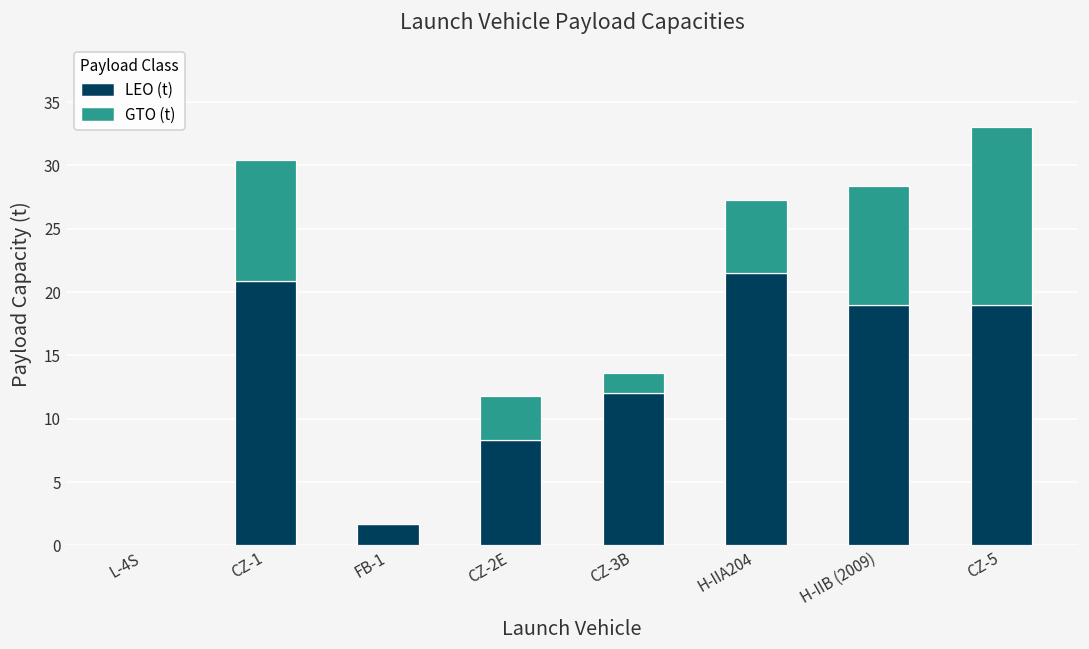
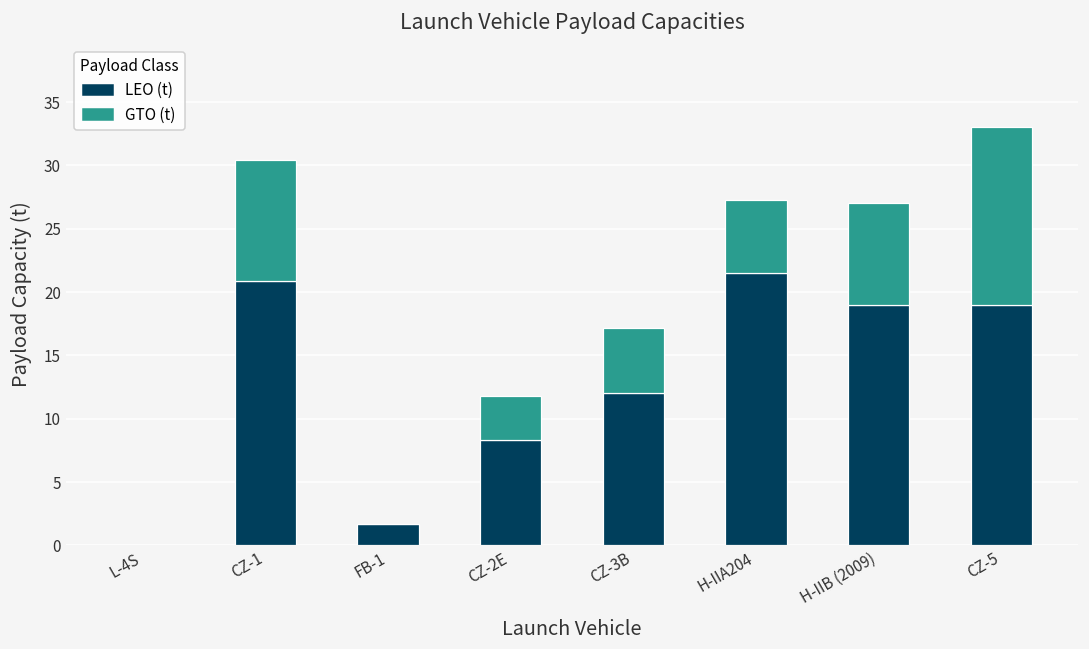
  {
    "LEO (t)": {
      "CZ-1": 20.9,
      "FB-1": 1.7,
      "CZ-2E": 8.3,
      "CZ-3B": 12.0,
      "H-IIA204": 21.5,
      "H-IIB (2009)": 19.0,
      "CZ-5": 19.0
    },
    "GTO (t)": {
      "L-4S": 0.0,
      "CZ-1": 9.5,
      "FB-1": 0.0,
      "CZ-2E": 3.5,
-     "CZ-3B": 1.6,
+     "CZ-3B": 5.2,
      "H-IIA204": 5.8,
-     "H-IIB (2009)": 9.4,
+     "H-IIB (2009)": 8.0,
      "CZ-5": 14.0
    }
  }
